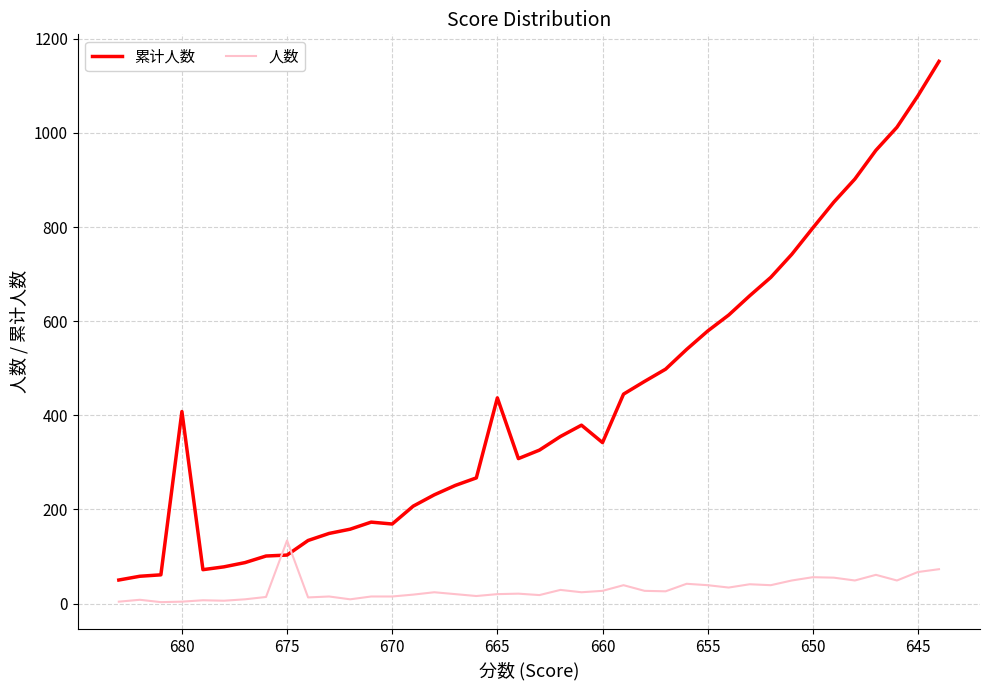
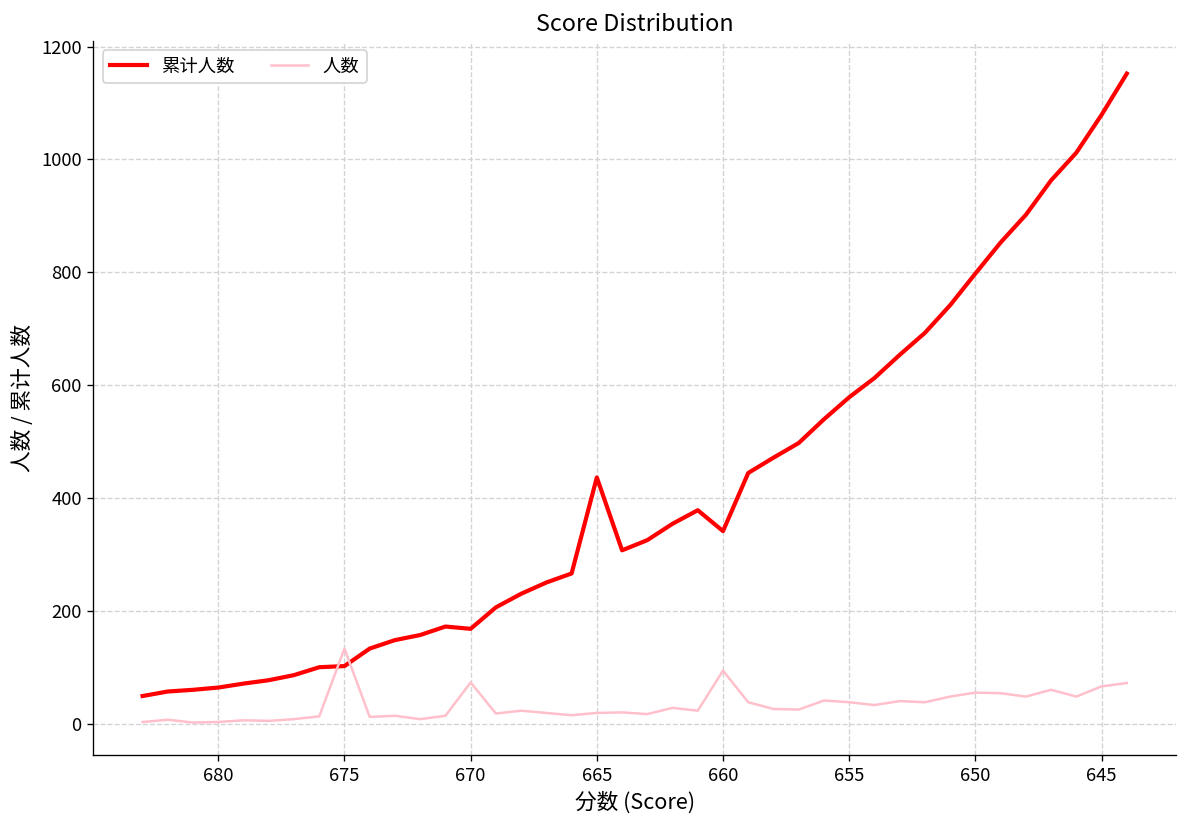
  {
    "累计人数": {
-     "680": 410,
+     "680": 70,
      "675": 100,
      "670": 170,
      "665": 440,
      "660": 340,
      "655": 580,
      "650": 800,
      "645": 1080
    },
    "人数": {
      "680": 0,
      "675": 130,
-     "670": 20,
+     "670": 70,
      "665": 20,
-     "660": 30,
+     "660": 100,
      "655": 40,
      "650": 60,
      "645": 70
    }
  }
